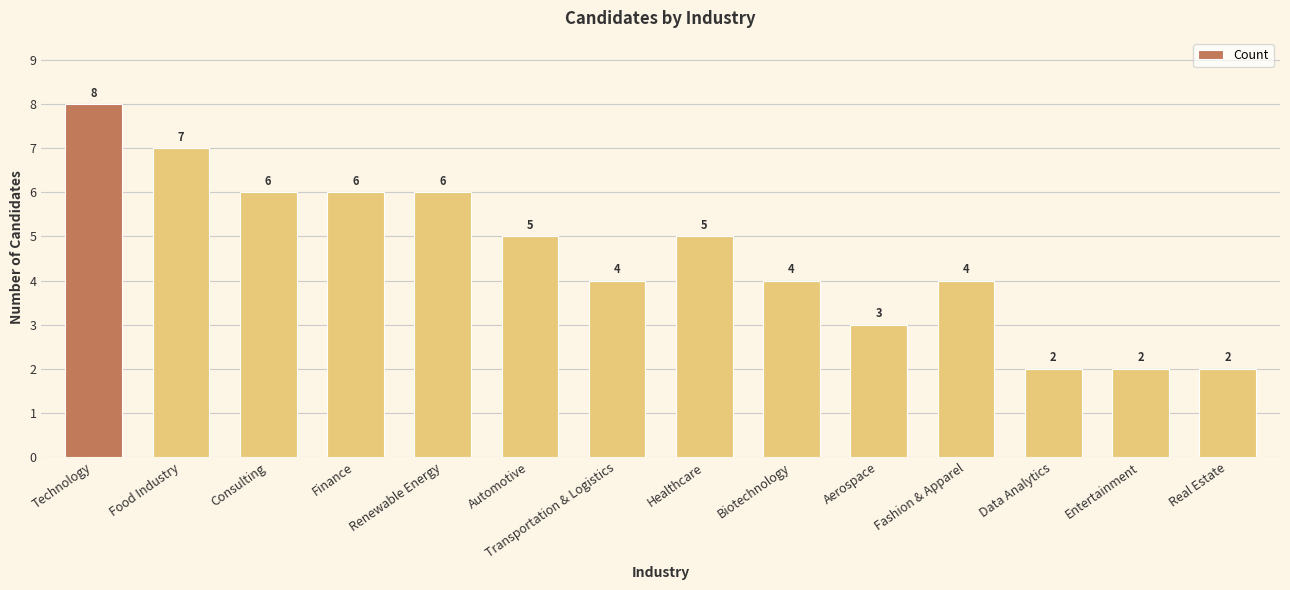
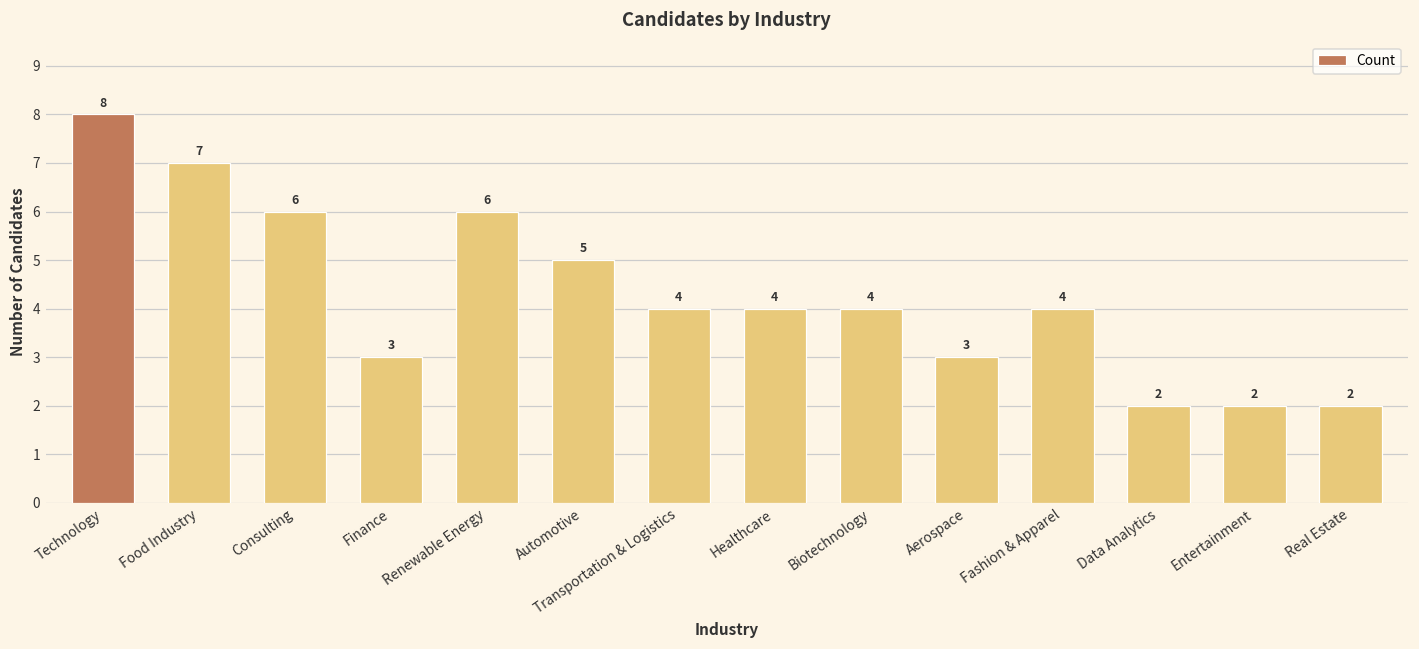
  {
    "Technology": 8,
    "Food Industry": 7,
    "Consulting": 6,
-   "Finance": 6,
+   "Finance": 3,
    "Renewable Energy": 6,
    "Automotive": 5,
    "Transportation & Logistics": 4,
-   "Healthcare": 5,
+   "Healthcare": 4,
    "Biotechnology": 4,
    "Aerospace": 3,
    "Fashion & Apparel": 4,
    "Data Analytics": 2,
    "Entertainment": 2,
    "Real Estate": 2
  }
